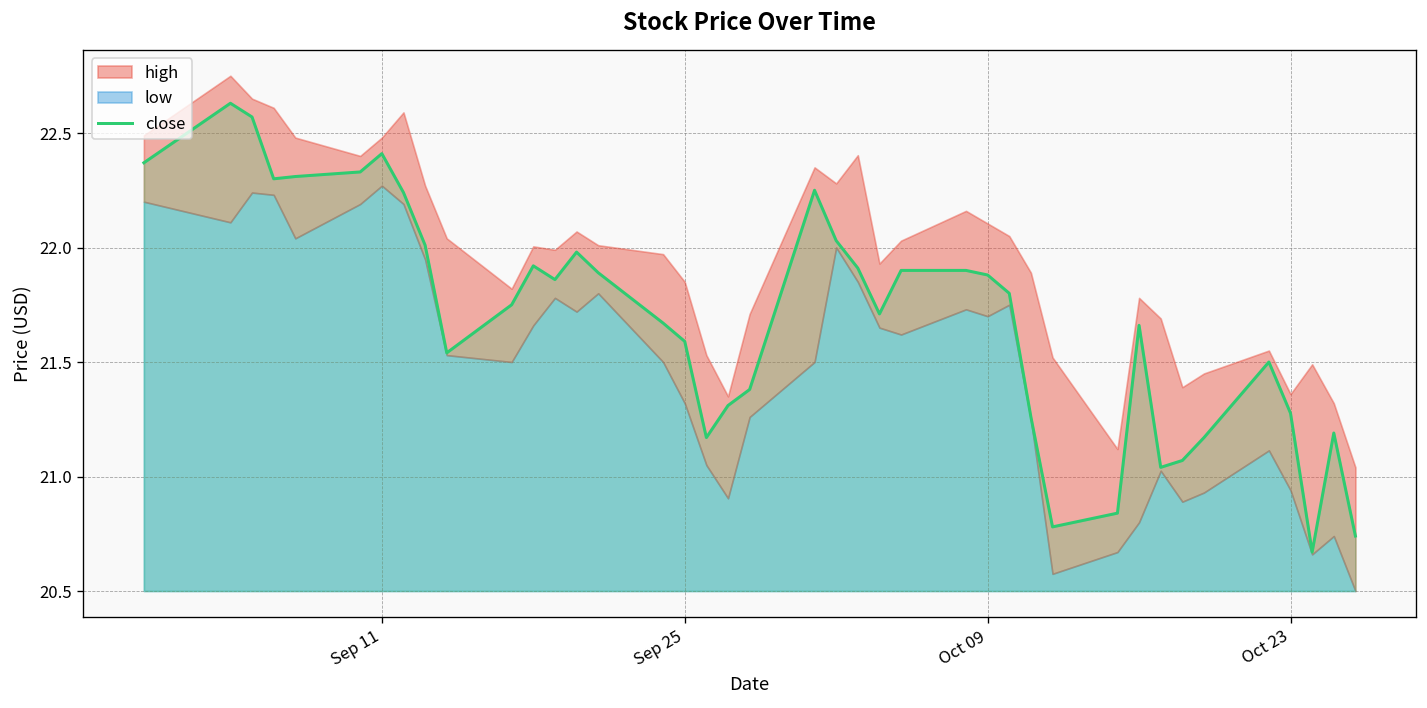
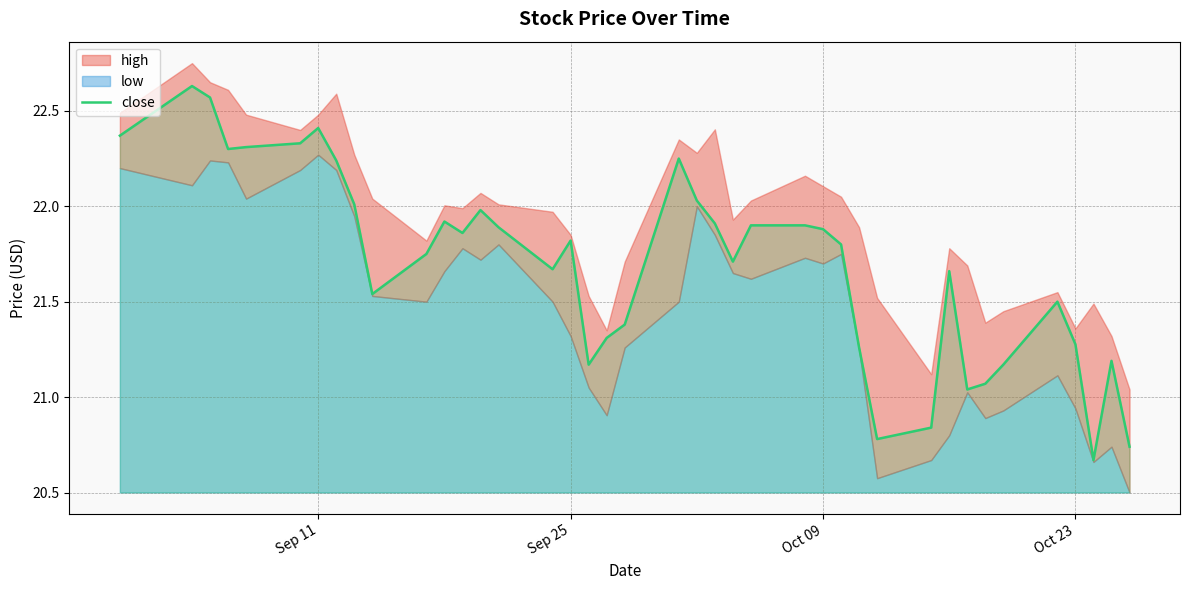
  {
    "close": {
      "Sep 11": 22.41,
-     "Sep 25": 21.59,
+     "Sep 25": 21.82,
      "Oct 09": 21.88,
      "Oct 23": 21.28
    },
    "low": {
      "Sep 11": 22.27,
      "Sep 25": 21.32,
      "Oct 09": 21.70,
      "Oct 23": 20.94
    }
  }
